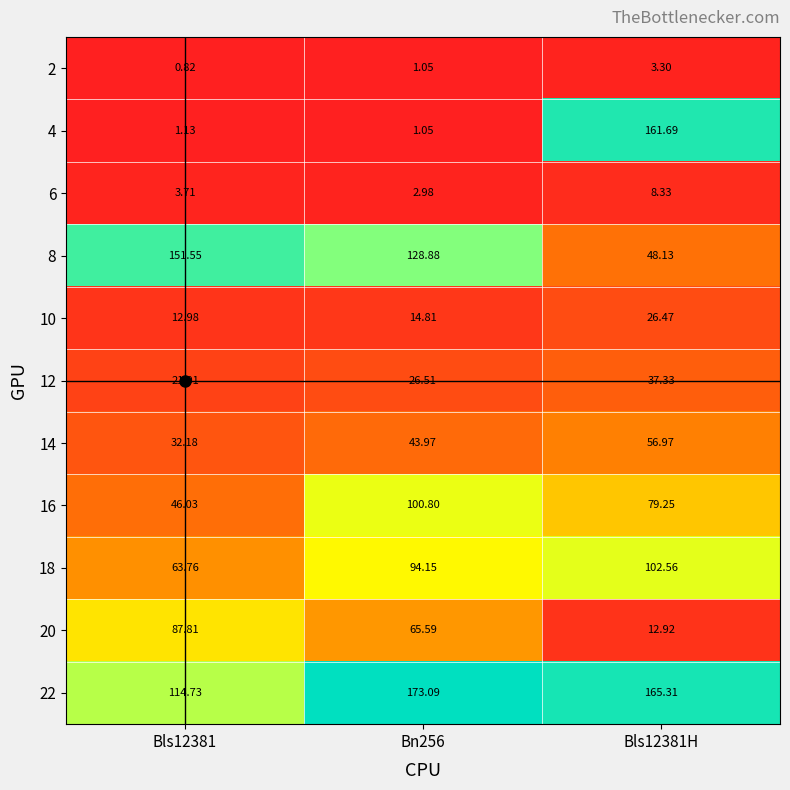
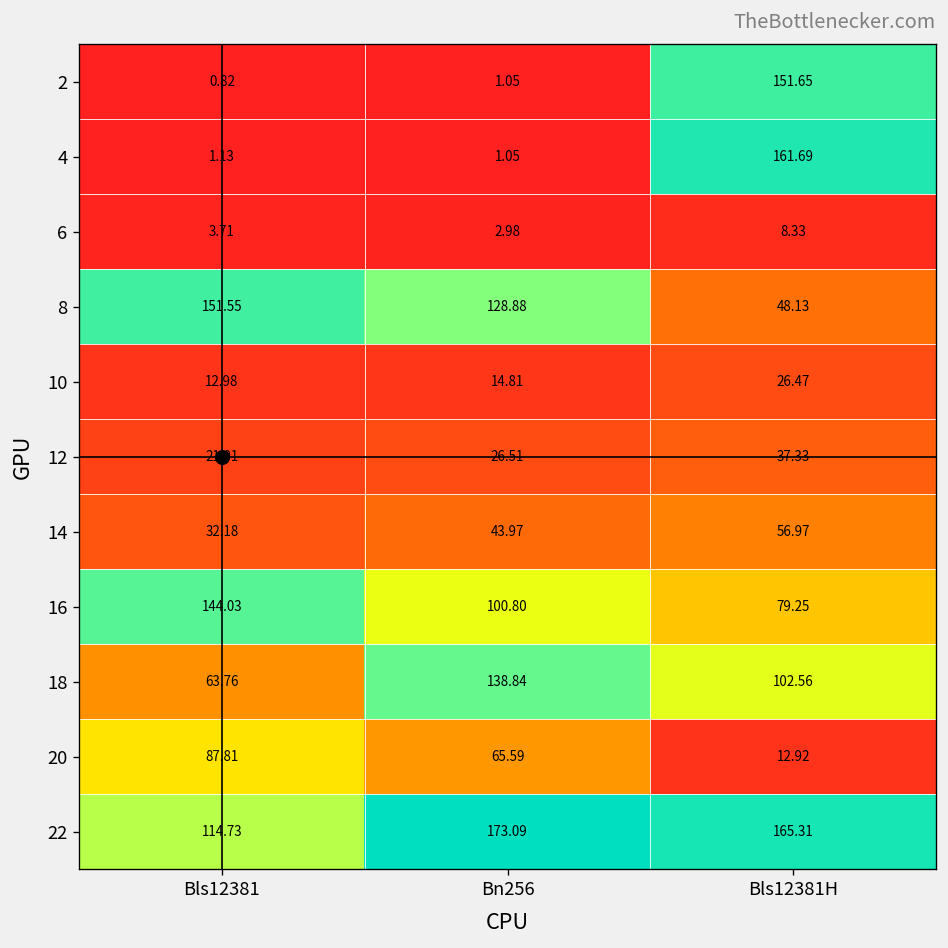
  {
    "2": {
      "Bls12381": 0.82,
      "Bn256": 1.05,
-     "Bls12381H": 3.30
+     "Bls12381H": 151.65
    },
    "4": {
      "Bls12381": 1.13,
      "Bn256": 1.05,
      "Bls12381H": 161.69
    },
    "6": {
      "Bls12381": 3.71,
      "Bn256": 2.98,
      "Bls12381H": 8.33
    },
    "8": {
      "Bls12381": 151.55,
      "Bn256": 128.88,
      "Bls12381H": 48.13
    },
    "10": {
      "Bls12381": 12.98,
      "Bn256": 14.81,
      "Bls12381H": 26.47
    },
    "12": {
      "Bn256": 26.51,
      "Bls12381H": 37.33
    },
    "14": {
      "Bls12381": 32.18,
      "Bn256": 43.97,
      "Bls12381H": 56.97
    },
    "16": {
-     "Bls12381": 46.03,
+     "Bls12381": 144.03,
      "Bn256": 100.80,
      "Bls12381H": 79.25
    },
    "18": {
      "Bls12381": 63.76,
-     "Bn256": 94.15,
+     "Bn256": 138.84,
      "Bls12381H": 102.56
    },
    "20": {
      "Bls12381": 87.81,
      "Bn256": 65.59,
      "Bls12381H": 12.92
    },
    "22": {
      "Bls12381": 114.73,
      "Bn256": 173.09,
      "Bls12381H": 165.31
    }
  }
